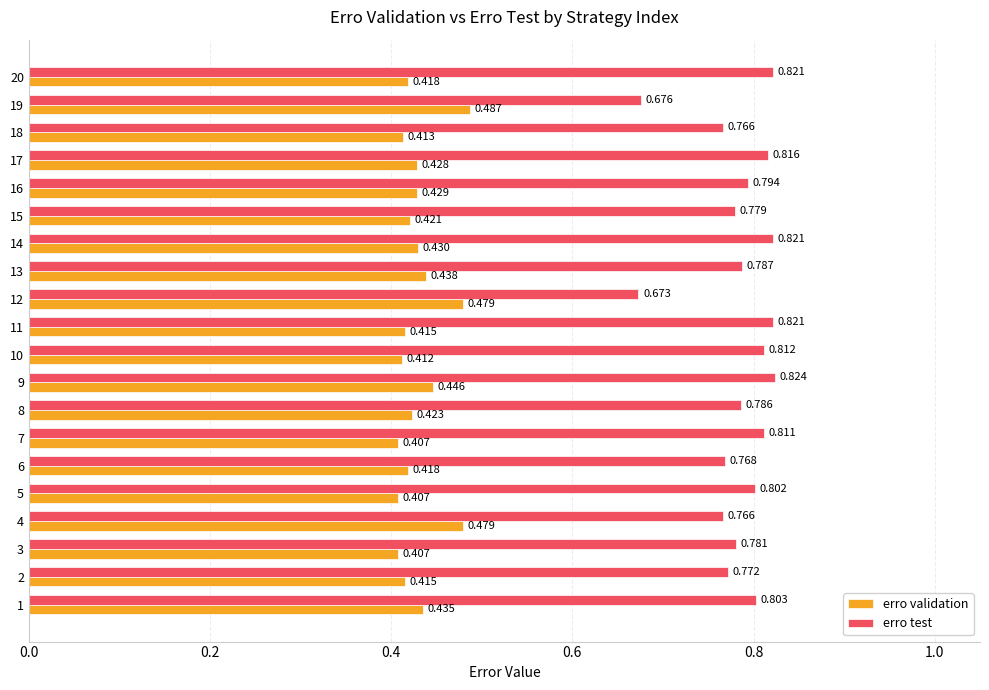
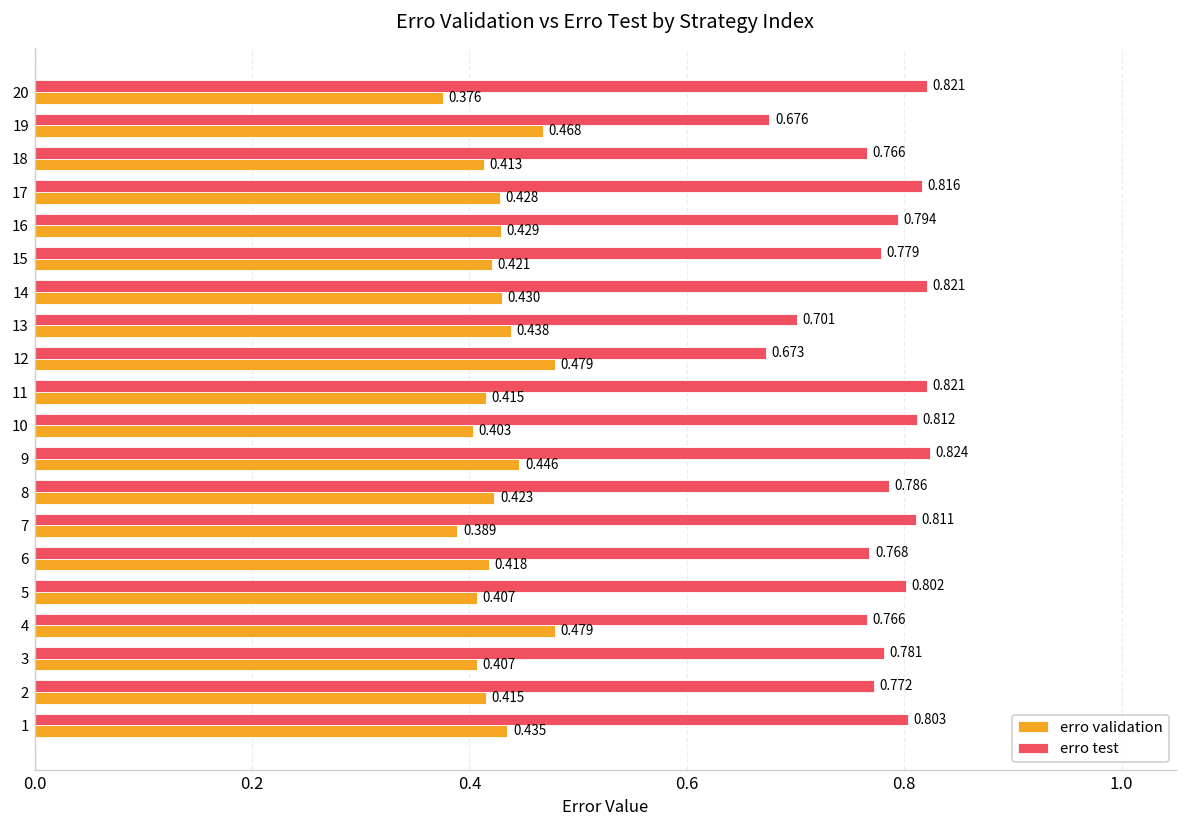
  {
    "erro validation": {
-     "20": 0.418,
-     "19": 0.487,
+     "20": 0.376,
+     "19": 0.468,
      "18": 0.413,
      "17": 0.428,
      "16": 0.429,
      "15": 0.421,
      "14": 0.430,
      "13": 0.438,
      "12": 0.479,
      "11": 0.415,
-     "10": 0.412,
+     "10": 0.403,
      "9": 0.446,
      "8": 0.423,
-     "7": 0.407,
+     "7": 0.389,
      "6": 0.418,
      "5": 0.407,
      "4": 0.479,
      "3": 0.407,
      "2": 0.415,
      "1": 0.435
    },
    "erro test": {
      "20": 0.821,
      "19": 0.676,
      "18": 0.766,
      "17": 0.816,
      "16": 0.794,
      "15": 0.779,
      "14": 0.821,
-     "13": 0.787,
+     "13": 0.701,
      "12": 0.673,
      "11": 0.821,
      "10": 0.812,
      "9": 0.824,
      "8": 0.786,
      "7": 0.811,
      "6": 0.768,
      "5": 0.802,
      "4": 0.766,
      "3": 0.781,
      "2": 0.772,
      "1": 0.803
    }
  }
